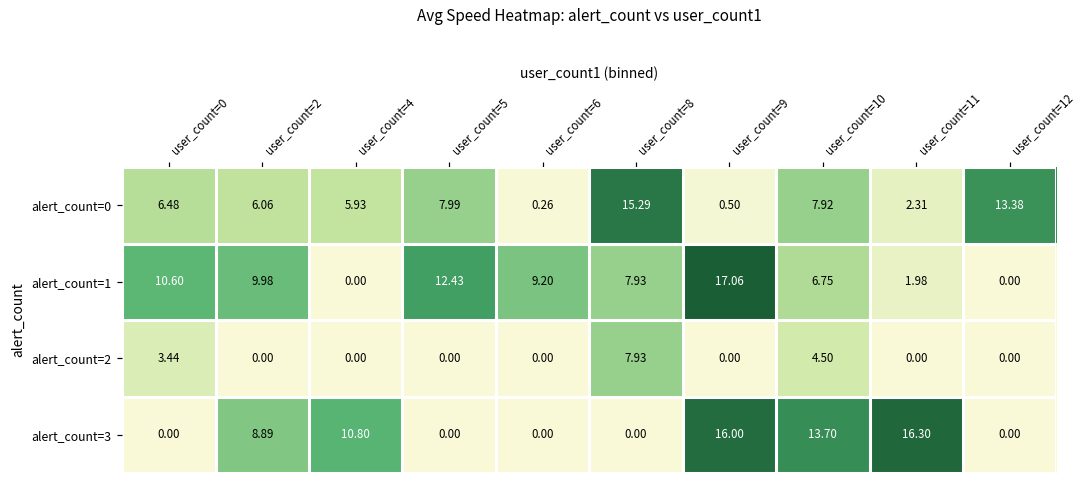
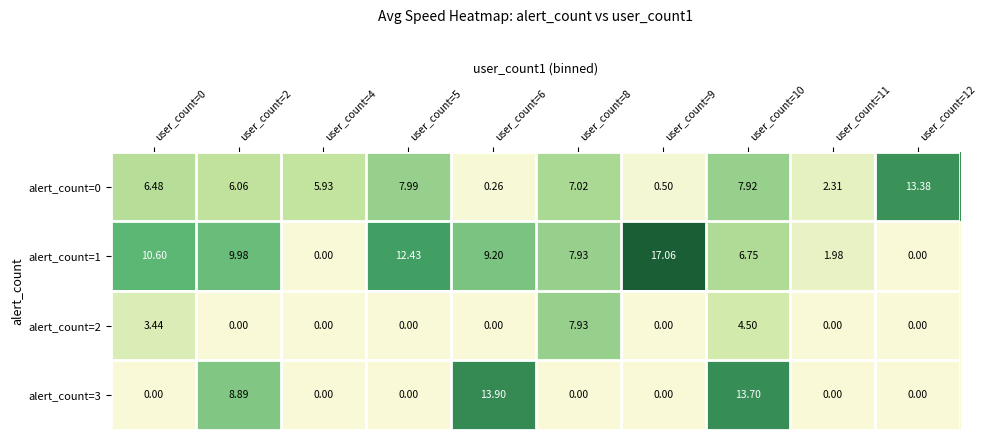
  {
    "alert_count=0": {
      "user_count=0": 6.48,
      "user_count=2": 6.06,
      "user_count=4": 5.93,
      "user_count=5": 7.99,
      "user_count=6": 0.26,
-     "user_count=8": 15.29,
+     "user_count=8": 7.02,
      "user_count=9": 0.50,
      "user_count=10": 7.92,
      "user_count=11": 2.31,
      "user_count=12": 13.38
    },
    "alert_count=1": {
      "user_count=0": 10.60,
      "user_count=2": 9.98,
      "user_count=4": 0.00,
      "user_count=5": 12.43,
      "user_count=6": 9.20,
      "user_count=8": 7.93,
      "user_count=9": 17.06,
      "user_count=10": 6.75,
      "user_count=11": 1.98,
      "user_count=12": 0.00
    },
    "alert_count=2": {
      "user_count=0": 3.44,
      "user_count=2": 0.00,
      "user_count=4": 0.00,
      "user_count=5": 0.00,
      "user_count=6": 0.00,
      "user_count=8": 7.93,
      "user_count=9": 0.00,
      "user_count=10": 4.50,
      "user_count=11": 0.00,
      "user_count=12": 0.00
    },
    "alert_count=3": {
      "user_count=0": 0.00,
      "user_count=2": 8.89,
-     "user_count=4": 10.80,
+     "user_count=4": 0.00,
      "user_count=5": 0.00,
-     "user_count=6": 0.00,
+     "user_count=6": 13.90,
      "user_count=8": 0.00,
-     "user_count=9": 16.00,
+     "user_count=9": 0.00,
      "user_count=10": 13.70,
-     "user_count=11": 16.30,
+     "user_count=11": 0.00,
      "user_count=12": 0.00
    }
  }
